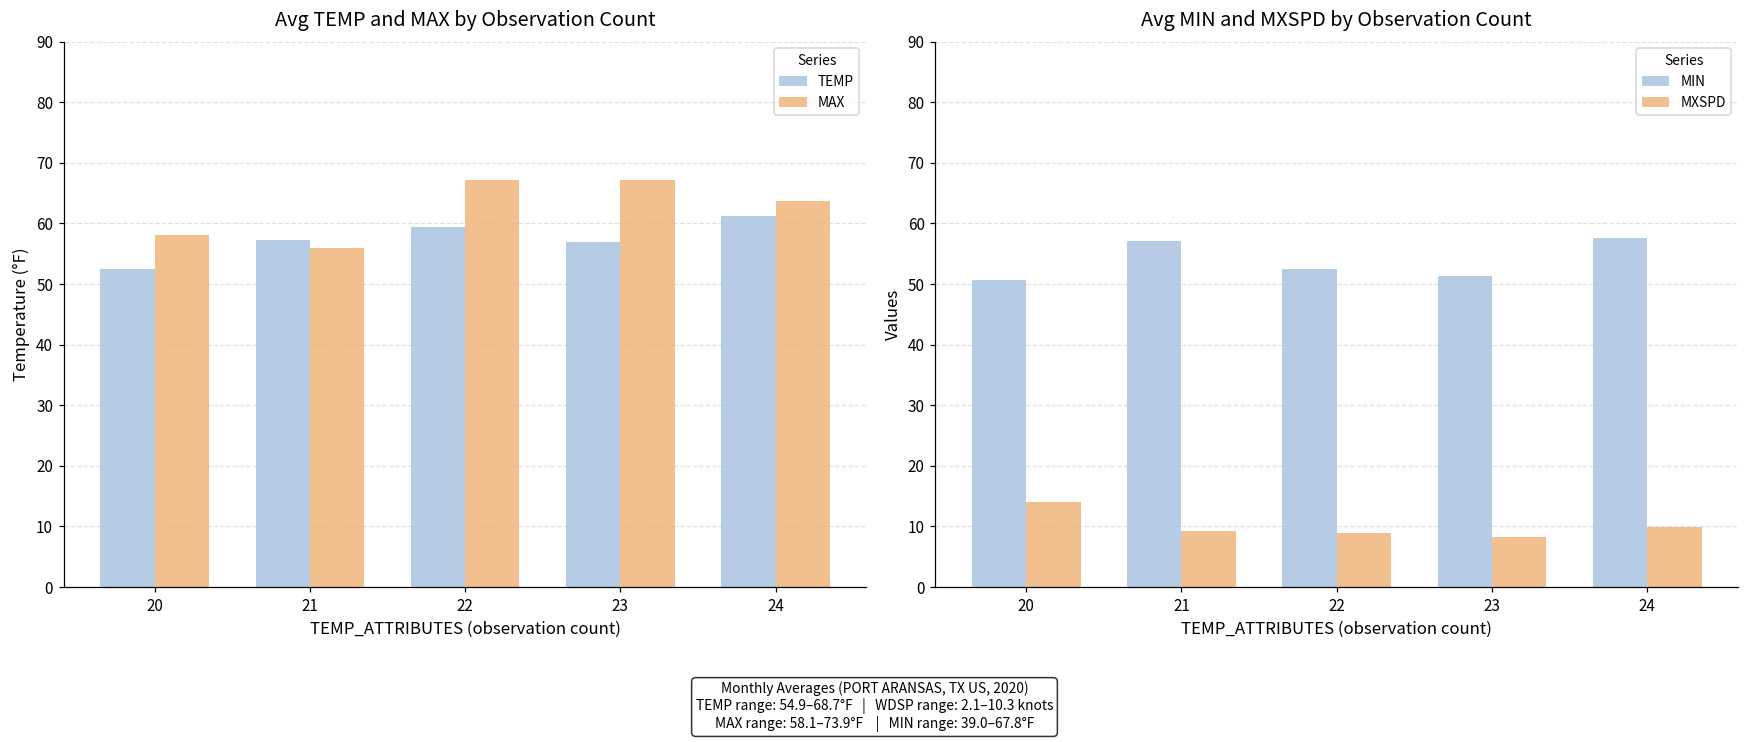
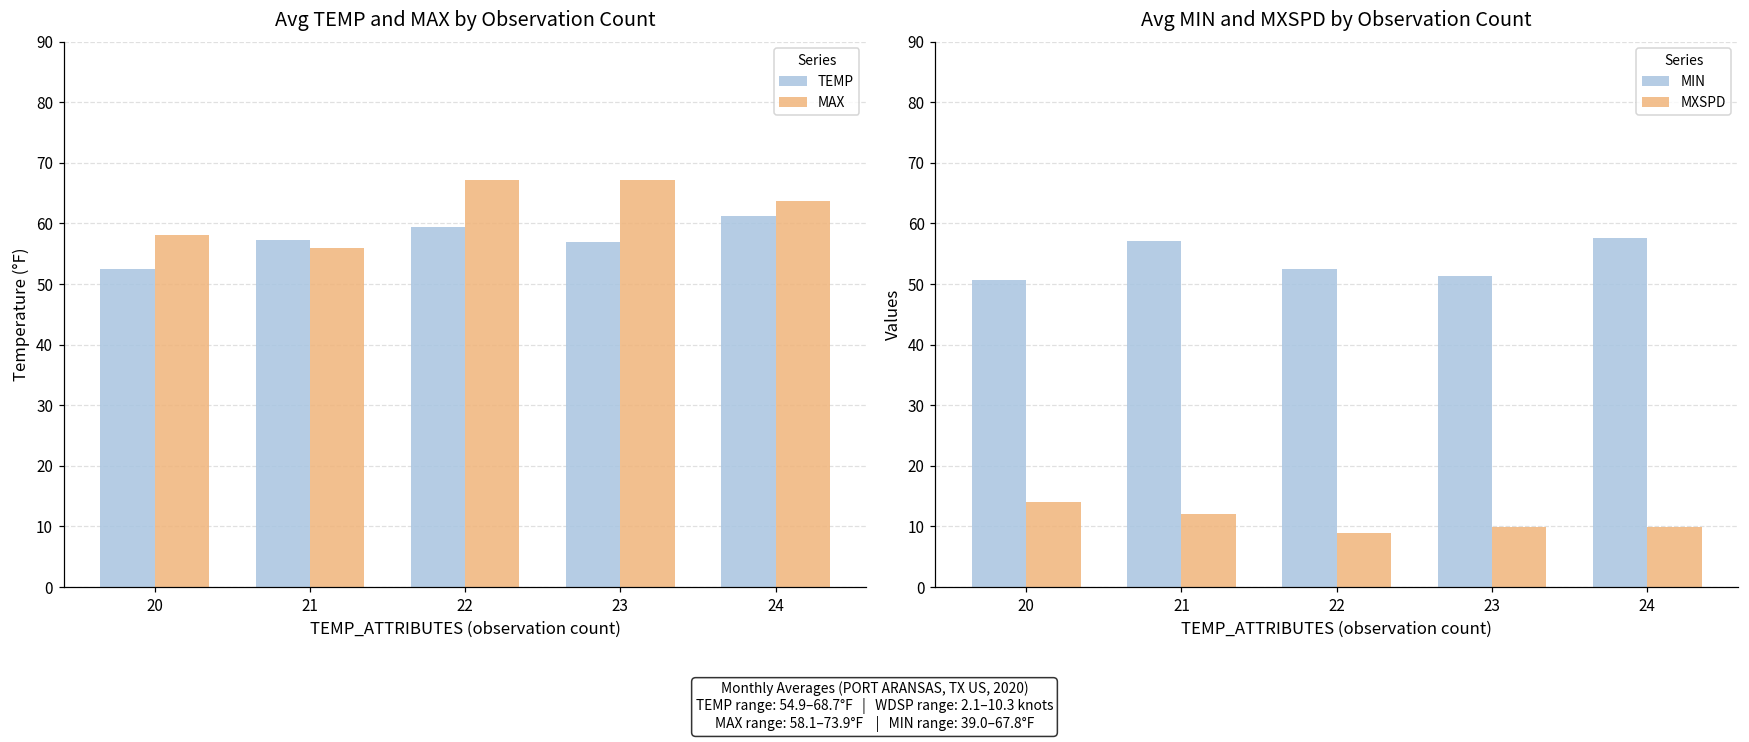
  {
    "Avg TEMP and MAX by Observation Count": {
      "TEMP": {
        "20": 53,
        "21": 57,
        "22": 59,
        "23": 57,
        "24": 61
      },
      "MAX": {
        "20": 58,
        "21": 56,
        "22": 67,
        "23": 67,
        "24": 64
      }
    },
    "Avg MIN and MXSPD by Observation Count": {
      "MIN": {
        "20": 51,
        "21": 57,
        "22": 53,
        "23": 51,
        "24": 58
      },
      "MXSPD": {
        "20": 14,
-       "21": 9,
+       "21": 12,
        "22": 9,
-       "23": 8,
+       "23": 10,
        "24": 10
      }
    }
  }
